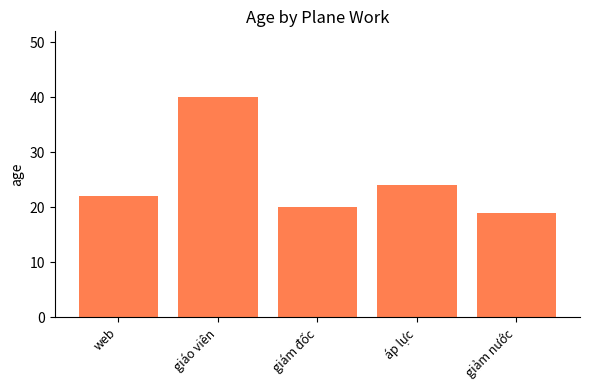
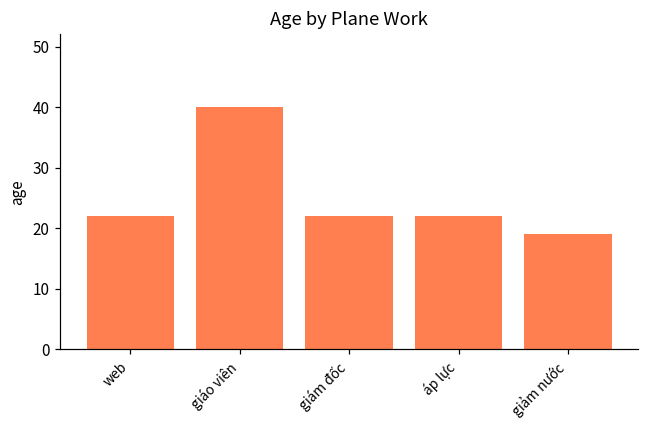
  {
    "web": 22,
    "giáo viên": 40,
-   "giám đốc": 20,
-   "áp lực": 24,
+   "giám đốc": 22,
+   "áp lực": 22,
    "giảm nước": 19
  }
